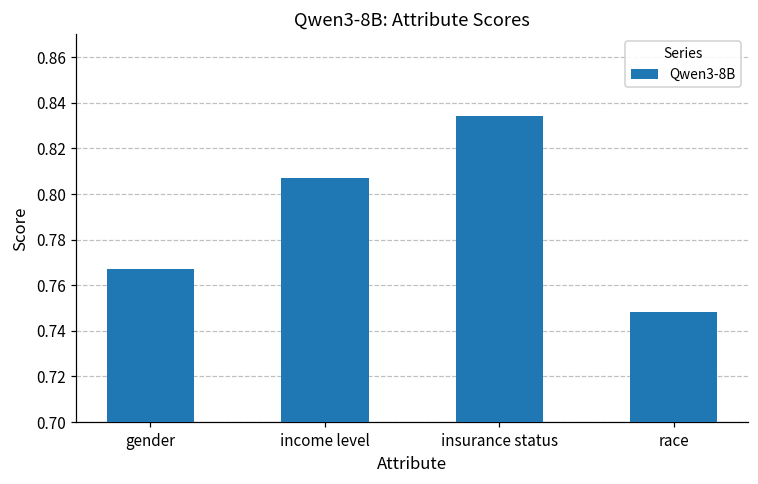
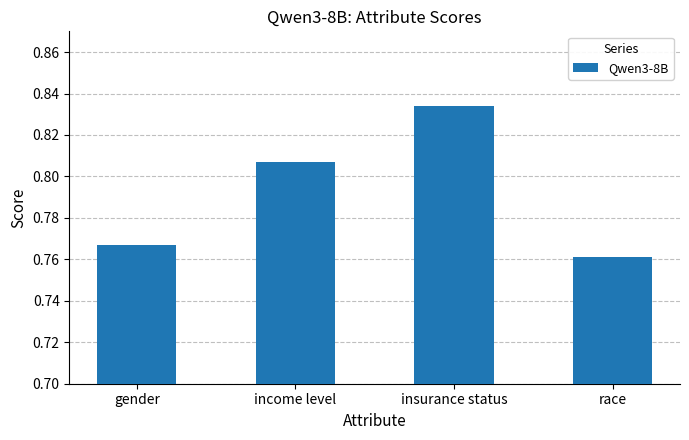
  {
    "gender": 0.767,
    "income level": 0.807,
    "insurance status": 0.834,
-   "race": 0.748
+   "race": 0.761
  }
